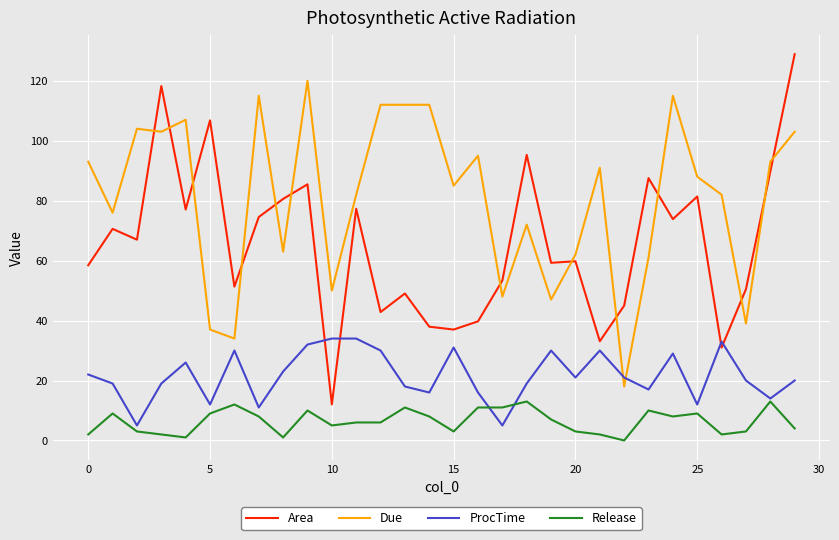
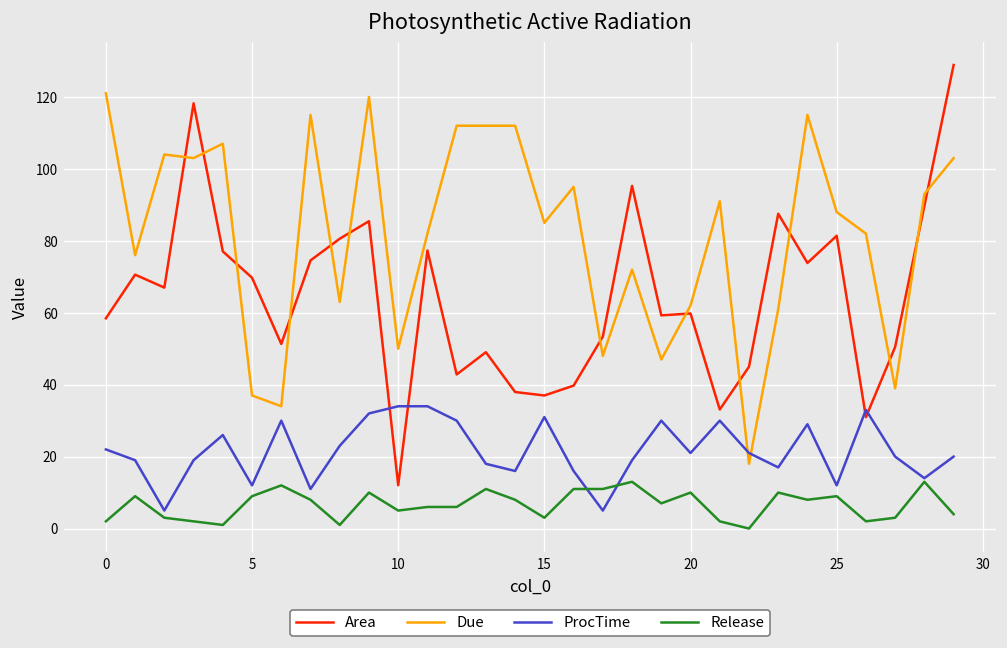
  {
    "Area": {
      "0": 58,
-     "5": 107,
+     "5": 70,
      "10": 12,
      "15": 37,
      "20": 60,
      "25": 81
    },
    "Due": {
-     "0": 93,
+     "0": 121,
      "5": 37,
      "10": 50,
      "15": 85,
      "20": 62,
      "25": 88
    },
    "ProcTime": {
      "0": 22,
      "5": 12,
      "10": 34,
      "15": 31,
      "20": 21,
      "25": 12
    },
    "Release": {
      "0": 2,
      "5": 9,
      "10": 5,
      "15": 3,
-     "20": 3,
+     "20": 10,
      "25": 9
    }
  }
